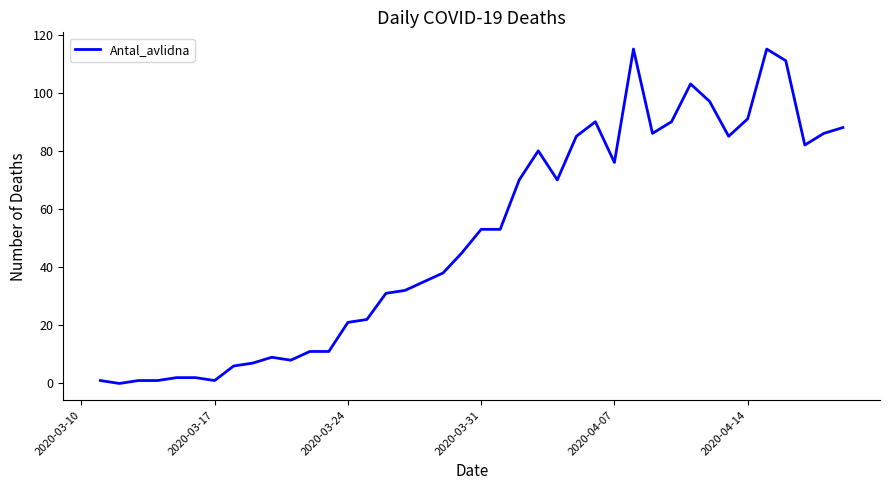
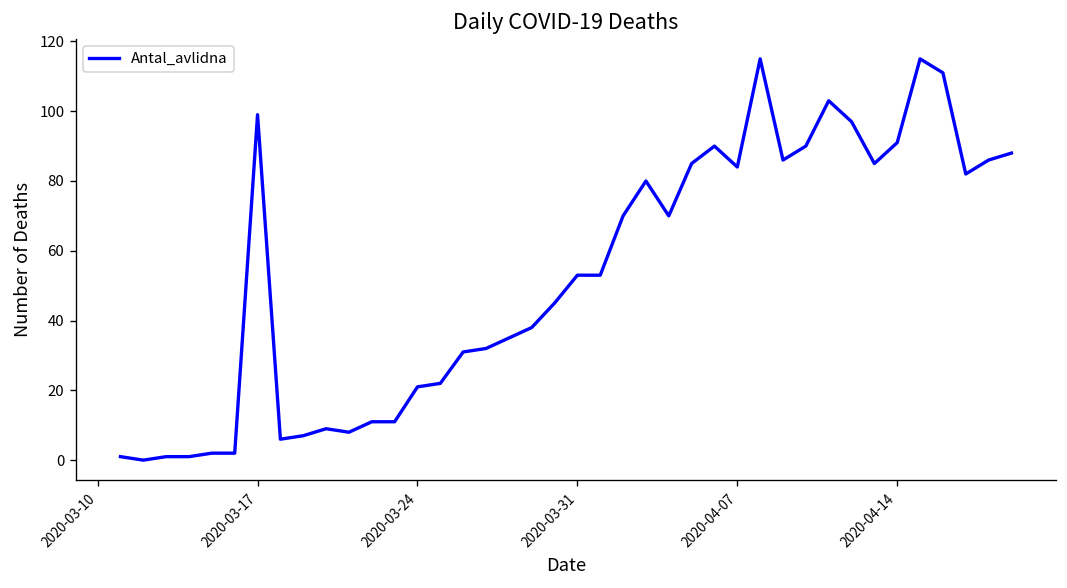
  {
-   "2020-03-17": 1,
+   "2020-03-17": 99,
    "2020-03-24": 21,
    "2020-03-31": 53,
-   "2020-04-07": 76,
+   "2020-04-07": 84,
    "2020-04-14": 91
  }
